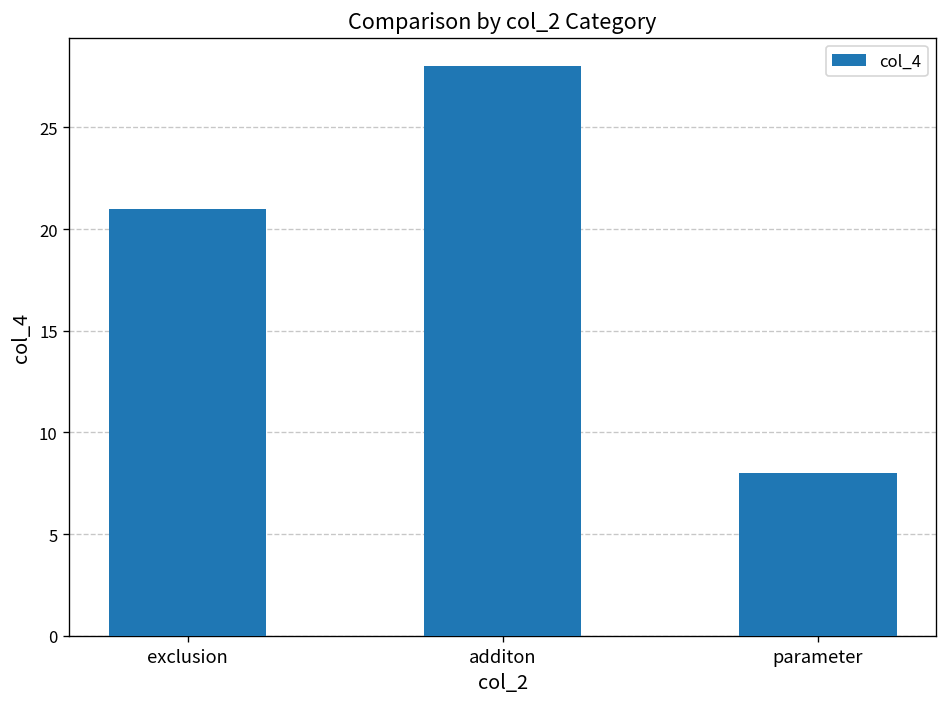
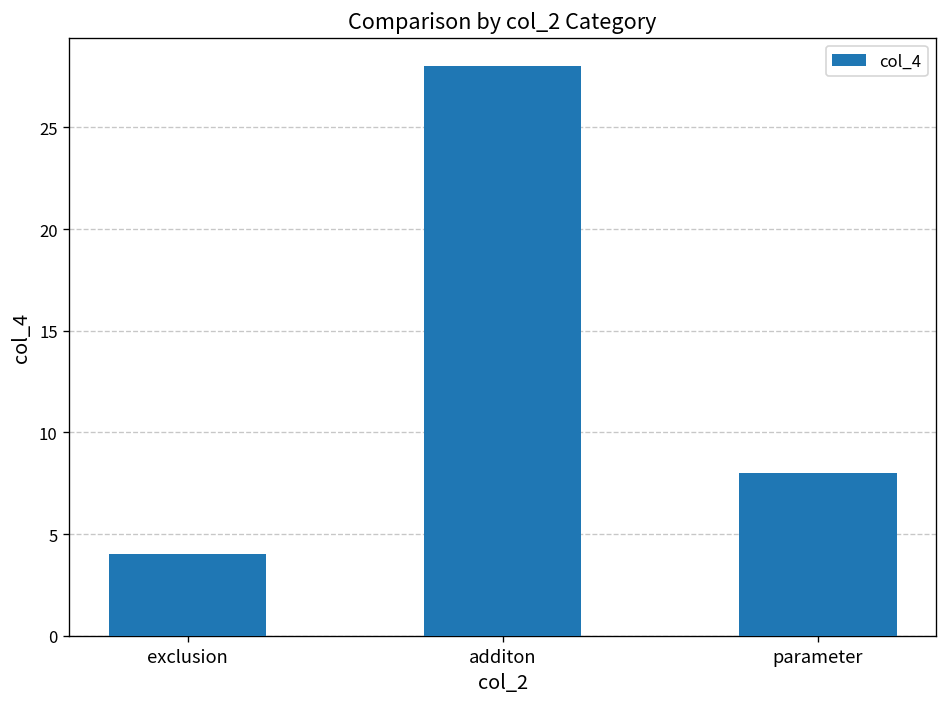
  {
-   "exclusion": 21,
+   "exclusion": 4,
    "additon": 28,
    "parameter": 8
  }
